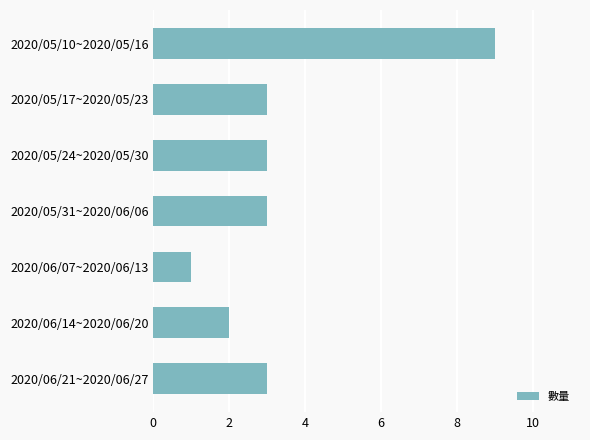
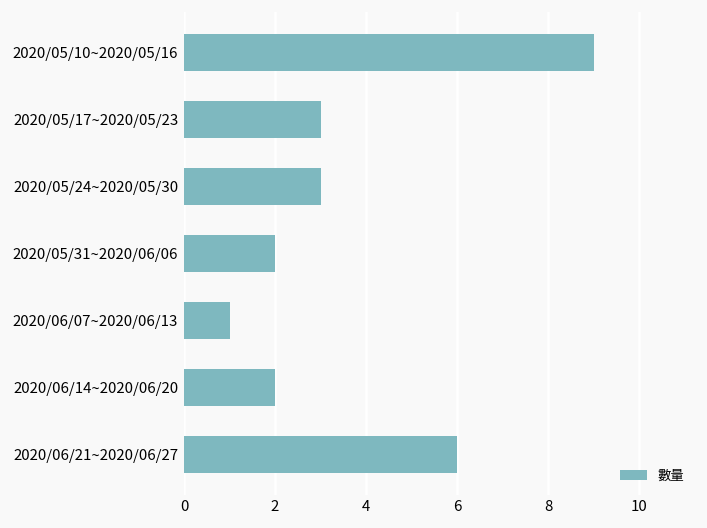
  {
    "2020/05/10~2020/05/16": 9,
    "2020/05/17~2020/05/23": 3,
    "2020/05/24~2020/05/30": 3,
-   "2020/05/31~2020/06/06": 3,
+   "2020/05/31~2020/06/06": 2,
    "2020/06/07~2020/06/13": 1,
    "2020/06/14~2020/06/20": 2,
-   "2020/06/21~2020/06/27": 3
+   "2020/06/21~2020/06/27": 6
  }
